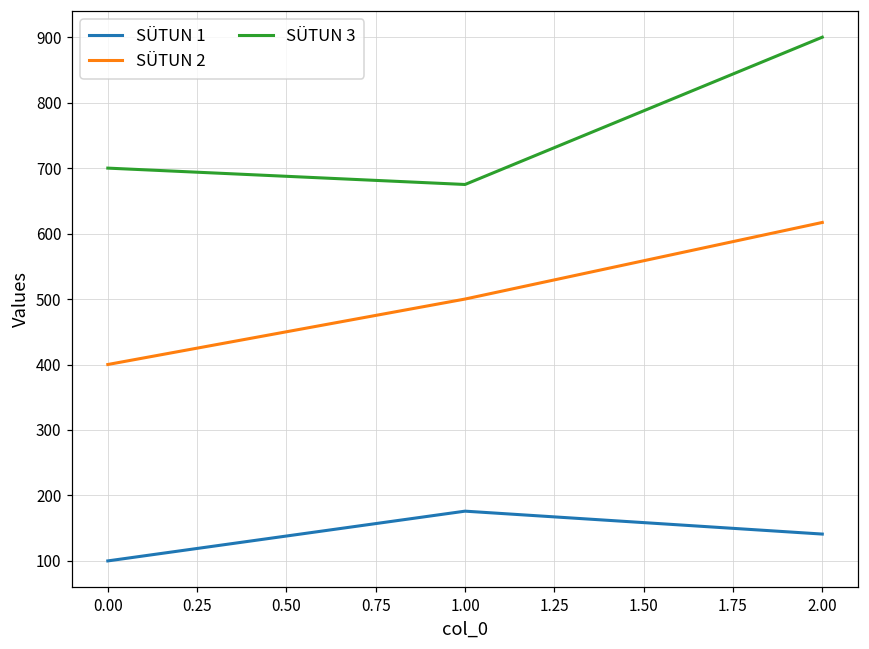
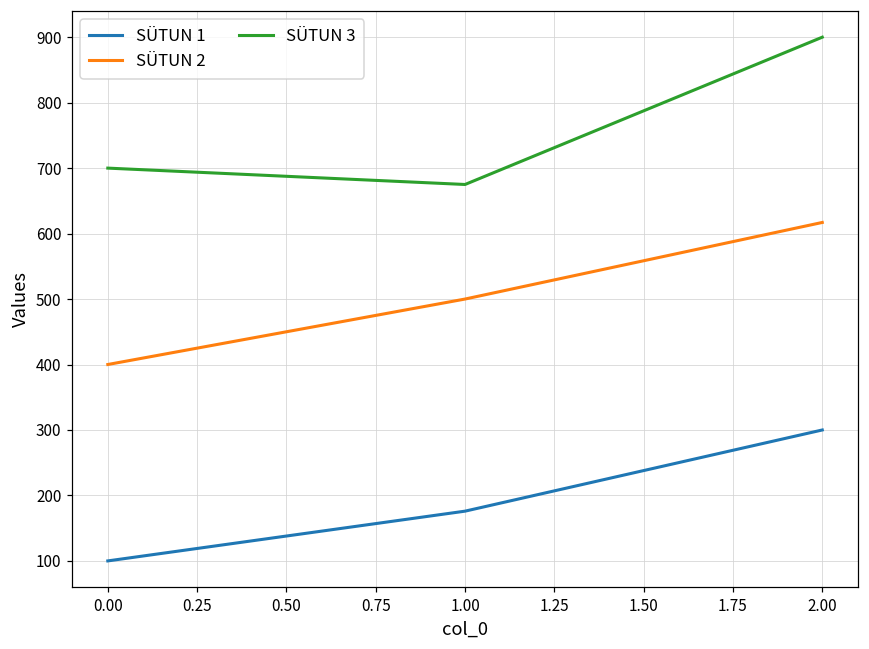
  {
    "SÜTUN 1": {
      "0.00": 100,
      "1.00": 180,
-     "2.00": 140
+     "2.00": 300
    },
    "SÜTUN 2": {
      "0.00": 400,
      "1.00": 500,
      "2.00": 620
    },
    "SÜTUN 3": {
      "0.00": 700,
      "1.00": 680,
      "2.00": 900
    }
  }
